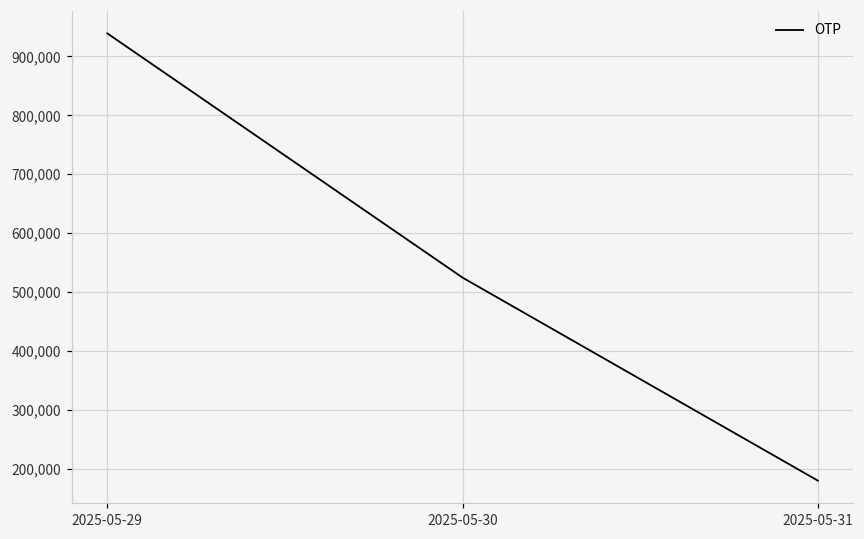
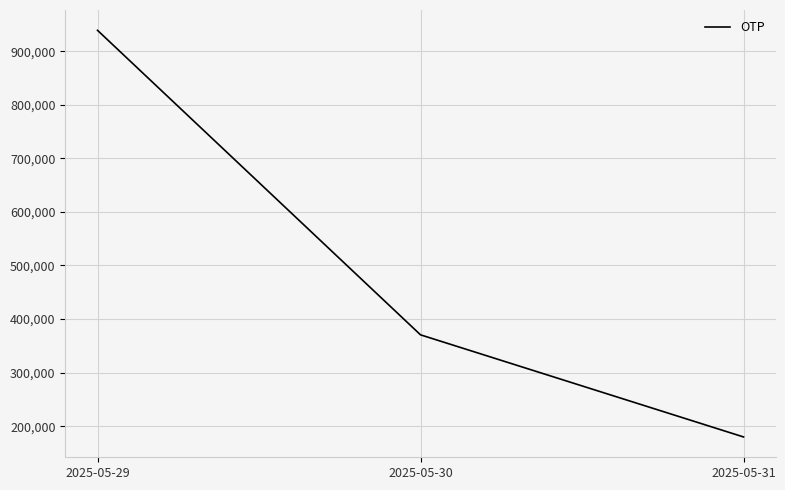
  {
    "2025-05-29": "940,000",
-   "2025-05-30": "520,000",
+   "2025-05-30": "370,000",
    "2025-05-31": "180,000"
  }
